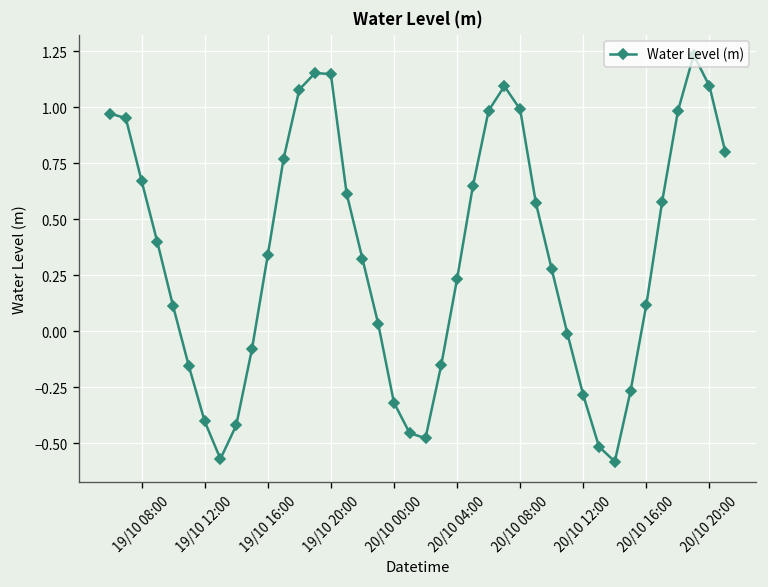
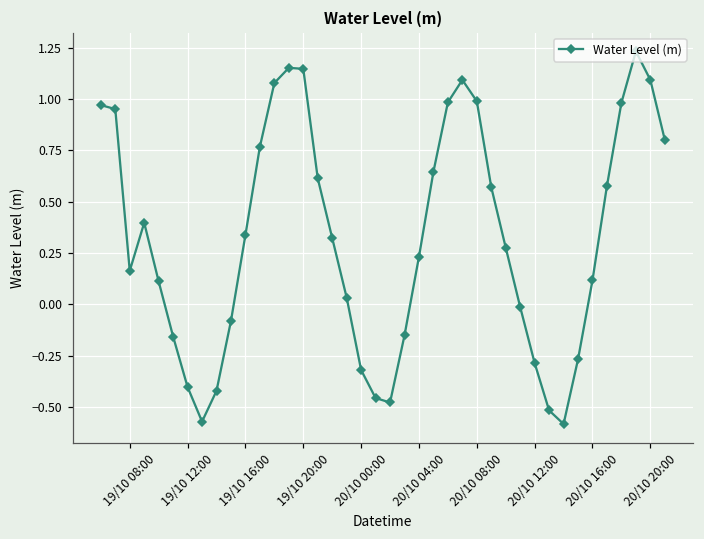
  {
-   "19/10 08:00": 0.67,
+   "19/10 08:00": 0.16,
    "19/10 12:00": -0.40,
    "19/10 16:00": 0.34,
    "19/10 20:00": 1.15,
    "20/10 00:00": -0.32,
    "20/10 04:00": 0.23,
    "20/10 08:00": 0.99,
    "20/10 12:00": -0.29,
    "20/10 16:00": 0.12,
    "20/10 20:00": 1.09
  }
